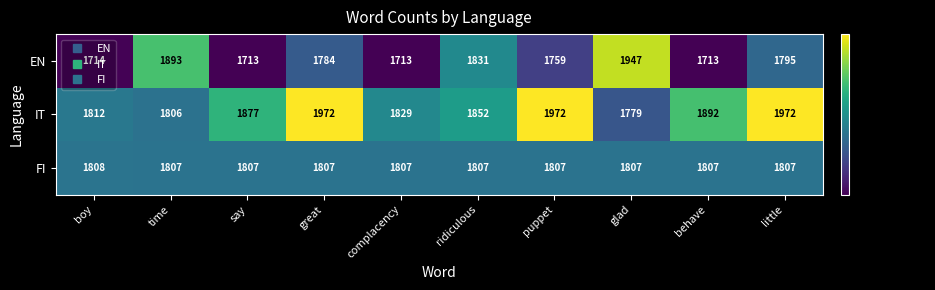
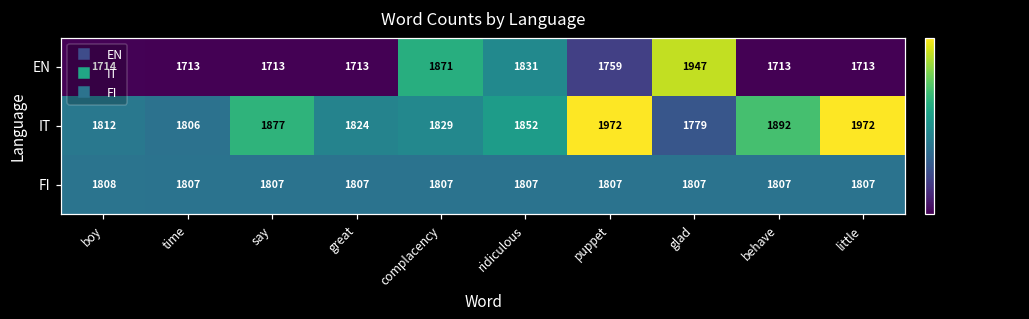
  {
    "EN": {
-     "time": 1893,
+     "time": 1713,
      "say": 1713,
-     "great": 1784,
-     "complacency": 1713,
+     "great": 1713,
+     "complacency": 1871,
      "ridiculous": 1831,
      "puppet": 1759,
      "glad": 1947,
      "behave": 1713,
-     "little": 1795
+     "little": 1713
    },
    "IT": {
      "boy": 1812,
      "time": 1806,
      "say": 1877,
-     "great": 1972,
+     "great": 1824,
      "complacency": 1829,
      "ridiculous": 1852,
      "puppet": 1972,
      "glad": 1779,
      "behave": 1892,
      "little": 1972
    },
    "FI": {
      "boy": 1808,
      "time": 1807,
      "say": 1807,
      "great": 1807,
      "complacency": 1807,
      "ridiculous": 1807,
      "puppet": 1807,
      "glad": 1807,
      "behave": 1807,
      "little": 1807
    }
  }
